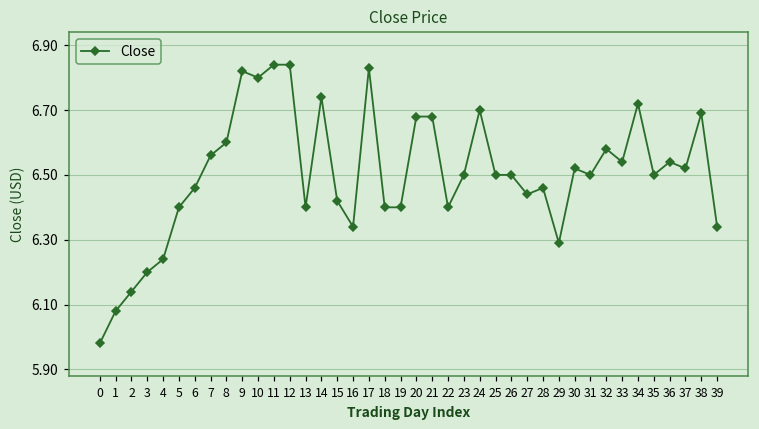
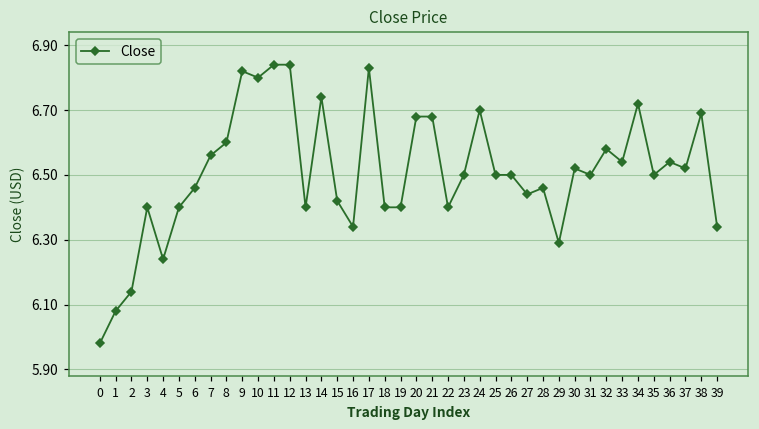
  {
    "0": 5.98,
    "1": 6.08,
    "2": 6.14,
-   "3": 6.2,
+   "3": 6.4,
    "4": 6.24,
    "5": 6.4,
    "6": 6.46,
    "7": 6.56,
    "8": 6.6,
    "9": 6.82,
    "10": 6.8,
    "11": 6.84,
    "12": 6.84,
    "13": 6.4,
    "14": 6.74,
    "15": 6.42,
    "16": 6.34,
    "17": 6.83,
    "18": 6.4,
    "19": 6.4,
    "20": 6.68,
    "21": 6.68,
    "22": 6.4,
    "23": 6.5,
    "24": 6.7,
    "25": 6.5,
    "26": 6.5,
    "27": 6.44,
    "28": 6.46,
    "29": 6.29,
    "30": 6.52,
    "31": 6.5,
    "32": 6.58,
    "33": 6.54,
    "34": 6.72,
    "35": 6.5,
    "36": 6.54,
    "37": 6.52,
    "38": 6.69,
    "39": 6.34
  }
